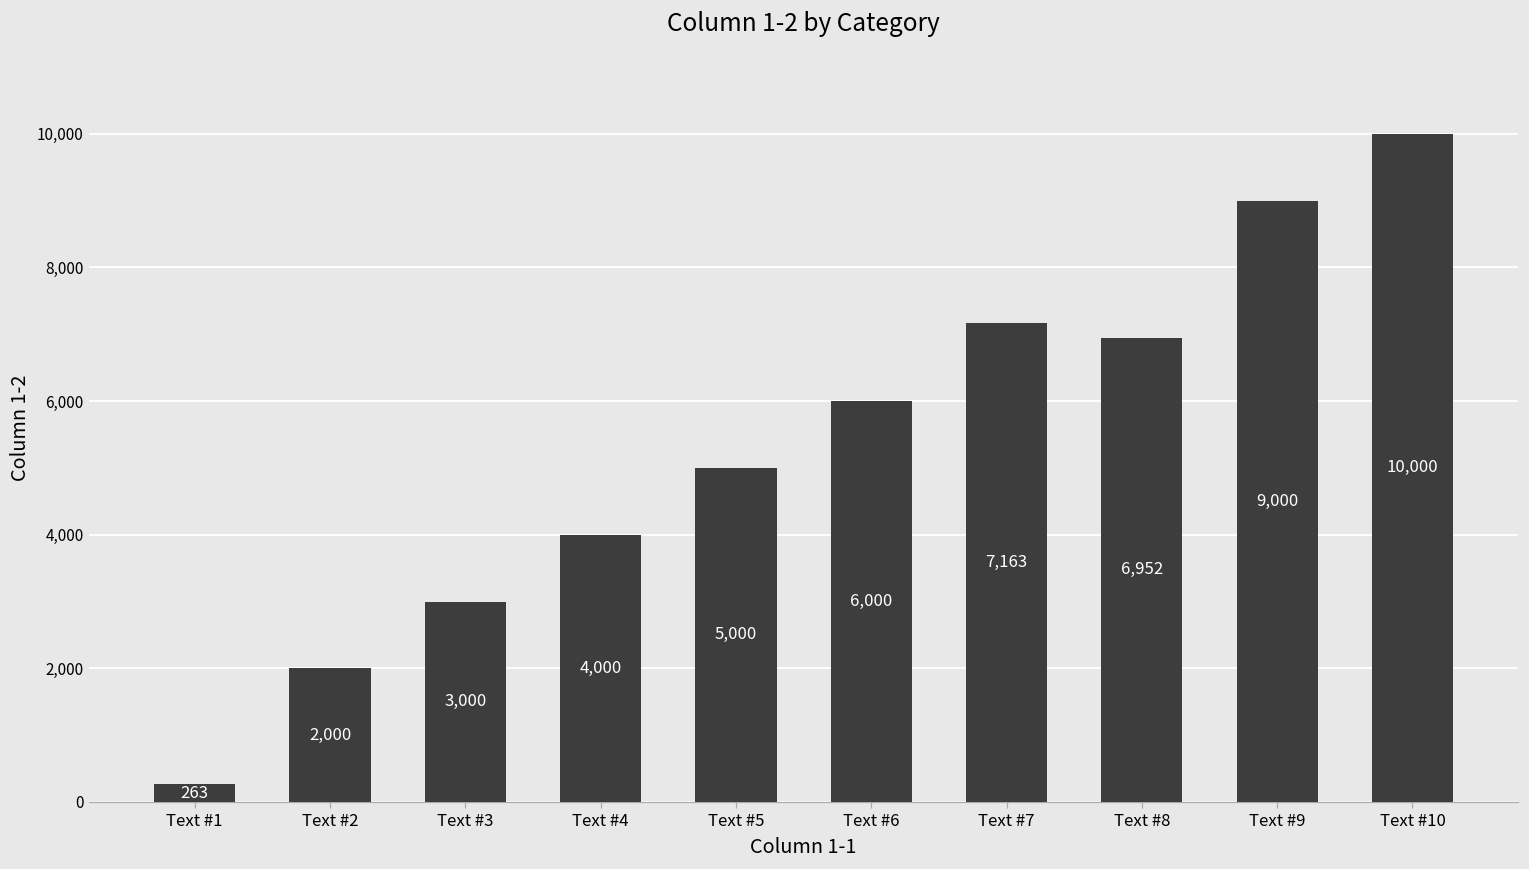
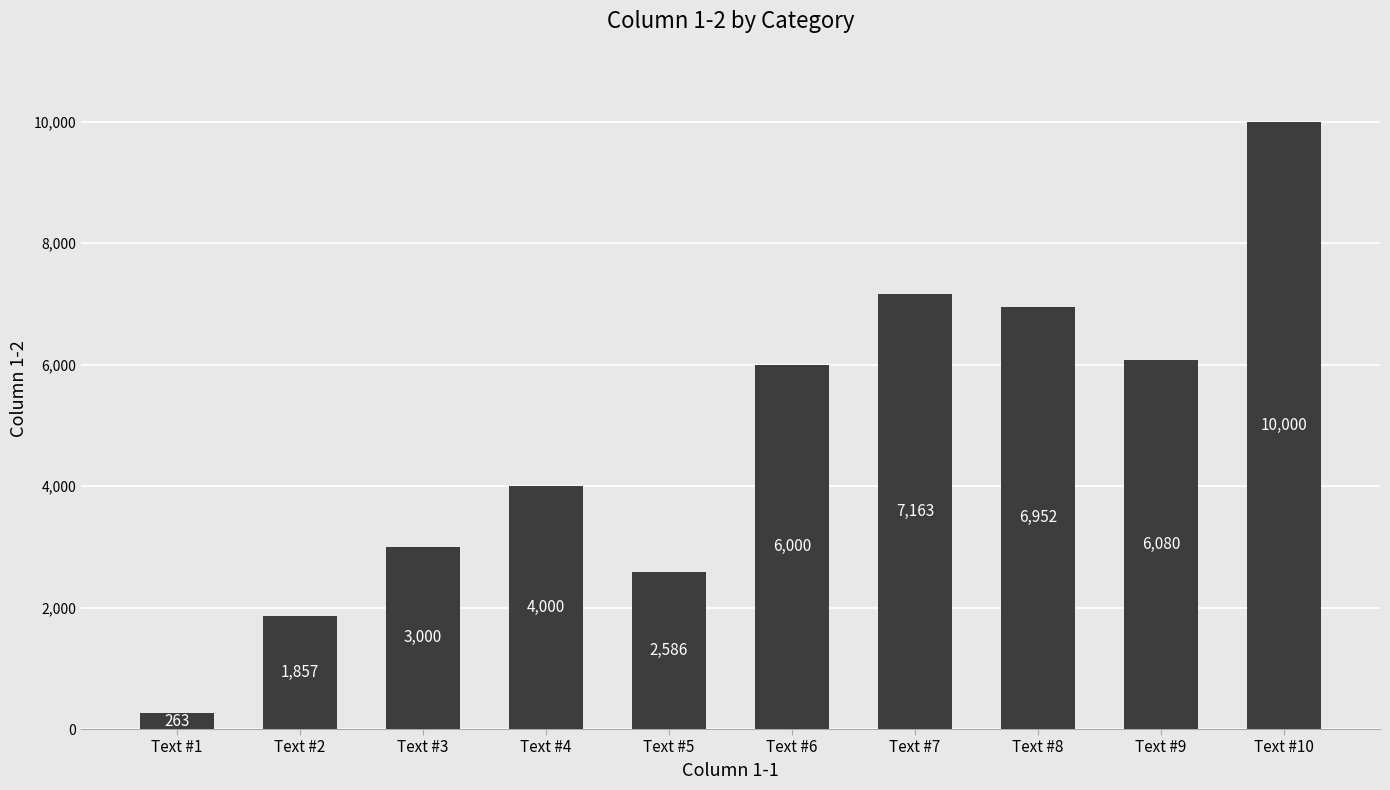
  {
    "Text #1": "263",
-   "Text #2": "2,000",
+   "Text #2": "1,857",
    "Text #3": "3,000",
    "Text #4": "4,000",
-   "Text #5": "5,000",
+   "Text #5": "2,586",
    "Text #6": "6,000",
    "Text #7": "7,163",
    "Text #8": "6,952",
-   "Text #9": "9,000",
+   "Text #9": "6,080",
    "Text #10": "10,000"
  }
